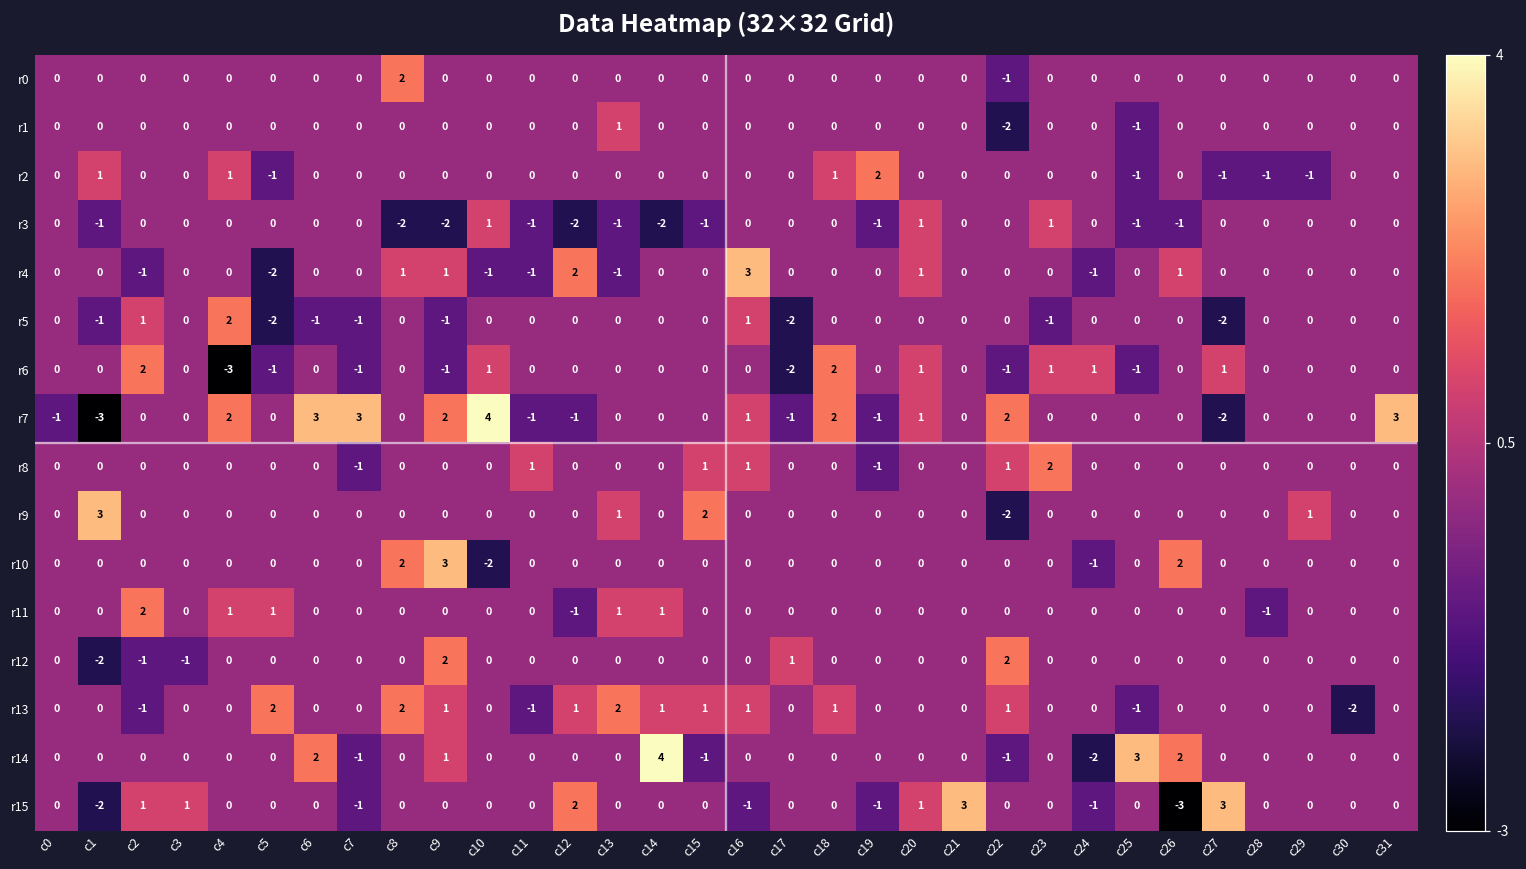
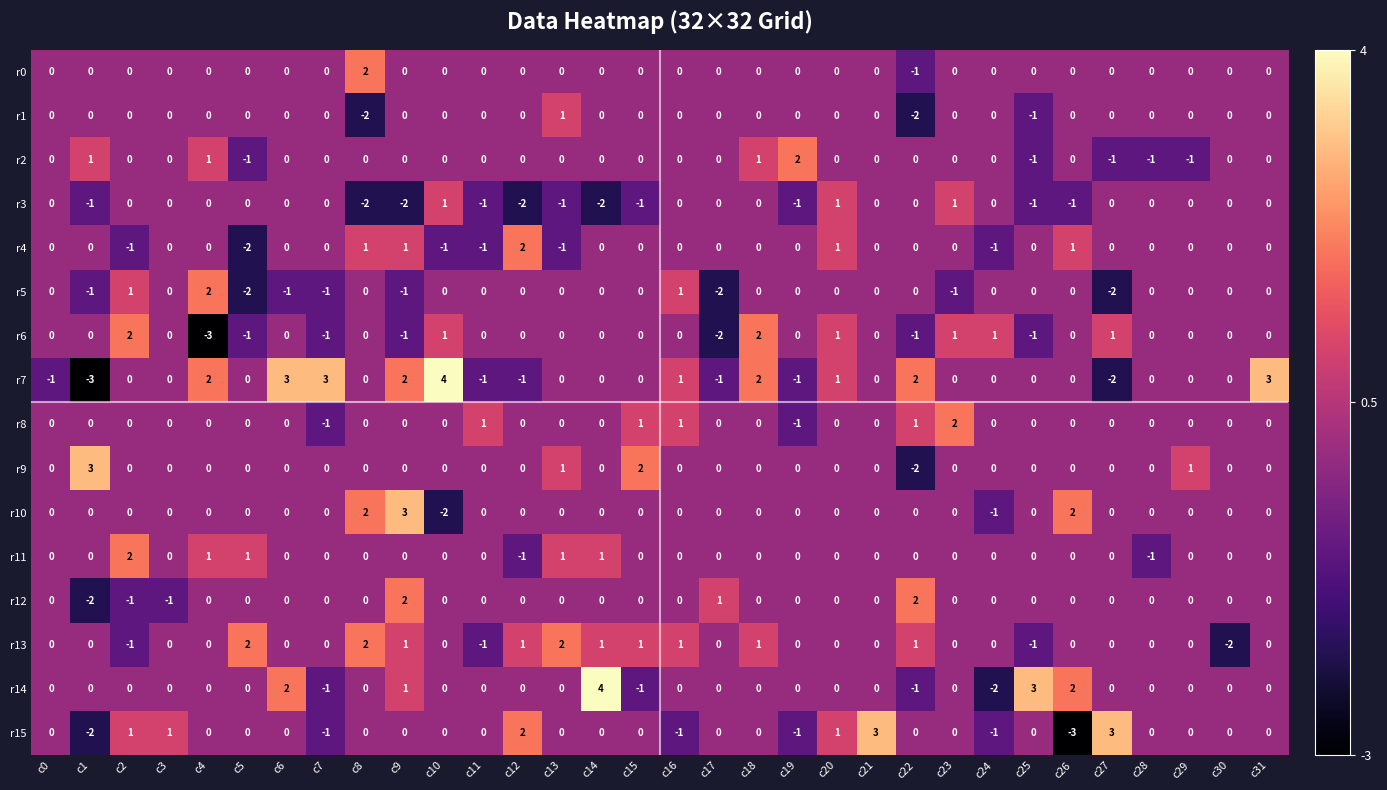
  {
    "r1": {
      "c0": 0,
      "c1": 0,
      "c2": 0,
      "c3": 0,
      "c4": 0,
      "c5": 0,
      "c6": 0,
      "c7": 0,
-     "c8": 0,
+     "c8": -2,
      "c9": 0,
      "c10": 0,
      "c11": 0,
      "c12": 0,
      "c13": 1,
      "c14": 0,
      "c15": 0,
      "c16": 0,
      "c17": 0,
      "c18": 0,
      "c19": 0,
      "c20": 0,
      "c21": 0,
      "c22": -2,
      "c23": 0,
      "c24": 0,
      "c25": -1,
      "c26": 0,
      "c27": 0,
      "c28": 0,
      "c29": 0,
      "c30": 0,
      "c31": 0
    },
    "r4": {
      "c0": 0,
      "c1": 0,
      "c2": -1,
      "c3": 0,
      "c4": 0,
      "c5": -2,
      "c6": 0,
      "c7": 0,
      "c8": 1,
      "c9": 1,
      "c10": -1,
      "c11": -1,
      "c12": 2,
      "c13": -1,
      "c14": 0,
      "c15": 0,
-     "c16": 3,
+     "c16": 0,
      "c17": 0,
      "c18": 0,
      "c19": 0,
      "c20": 1,
      "c21": 0,
      "c22": 0,
      "c23": 0,
      "c24": -1,
      "c25": 0,
      "c26": 1,
      "c27": 0,
      "c28": 0,
      "c29": 0,
      "c30": 0,
      "c31": 0
    }
  }
